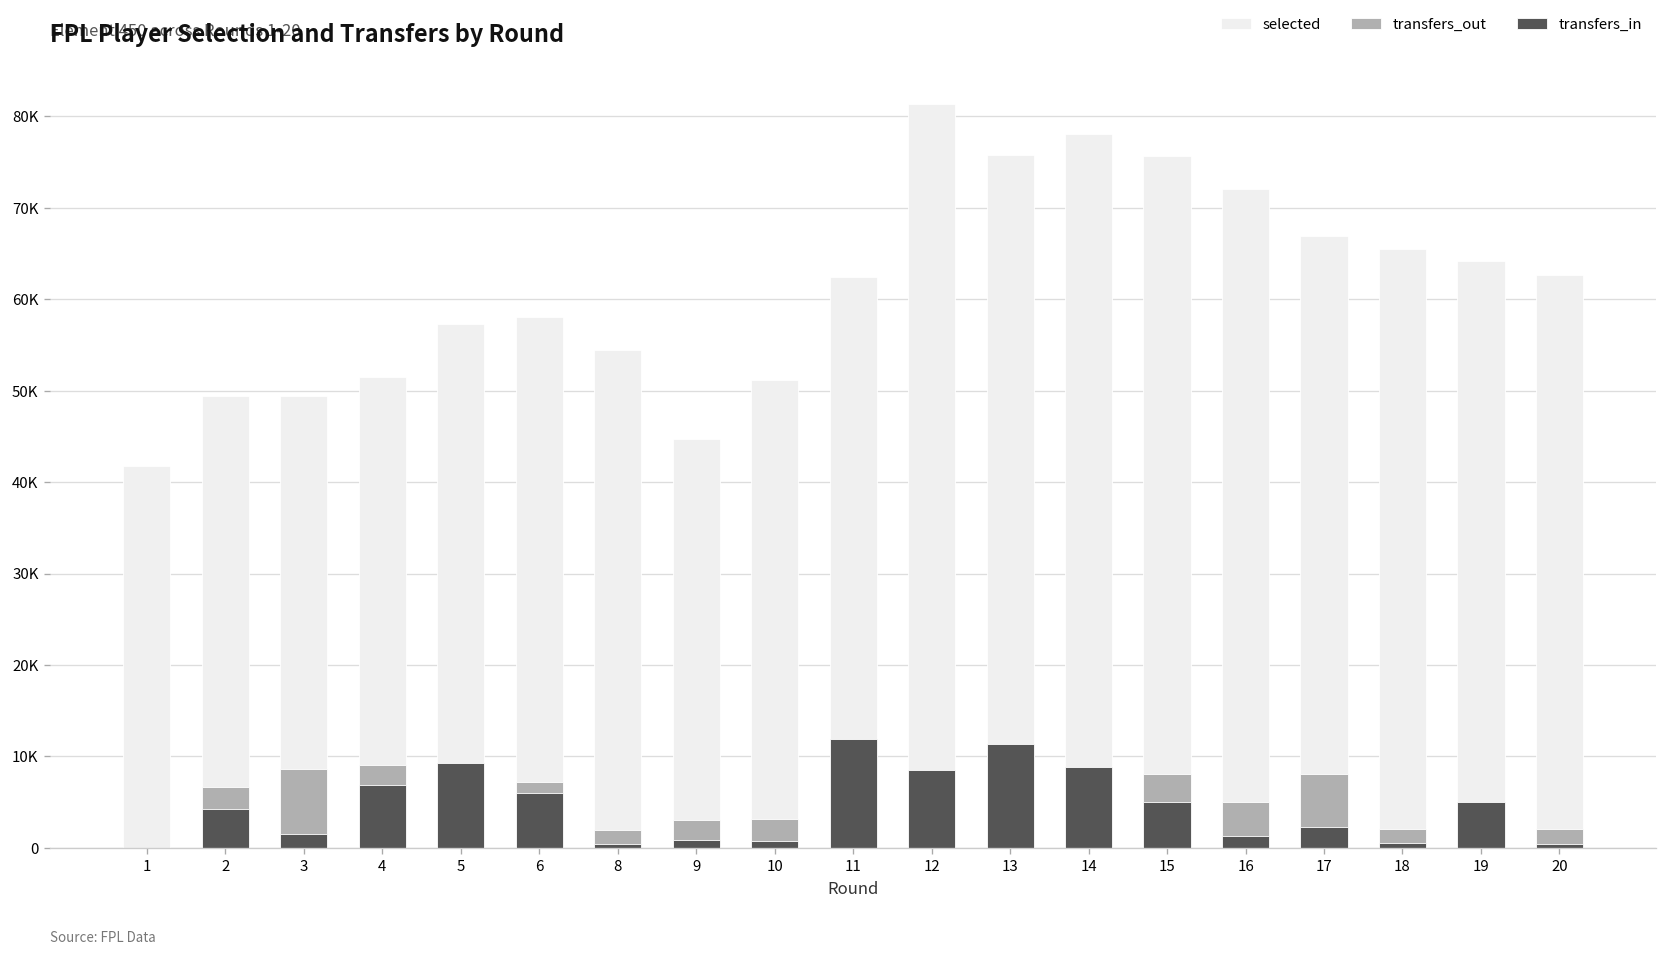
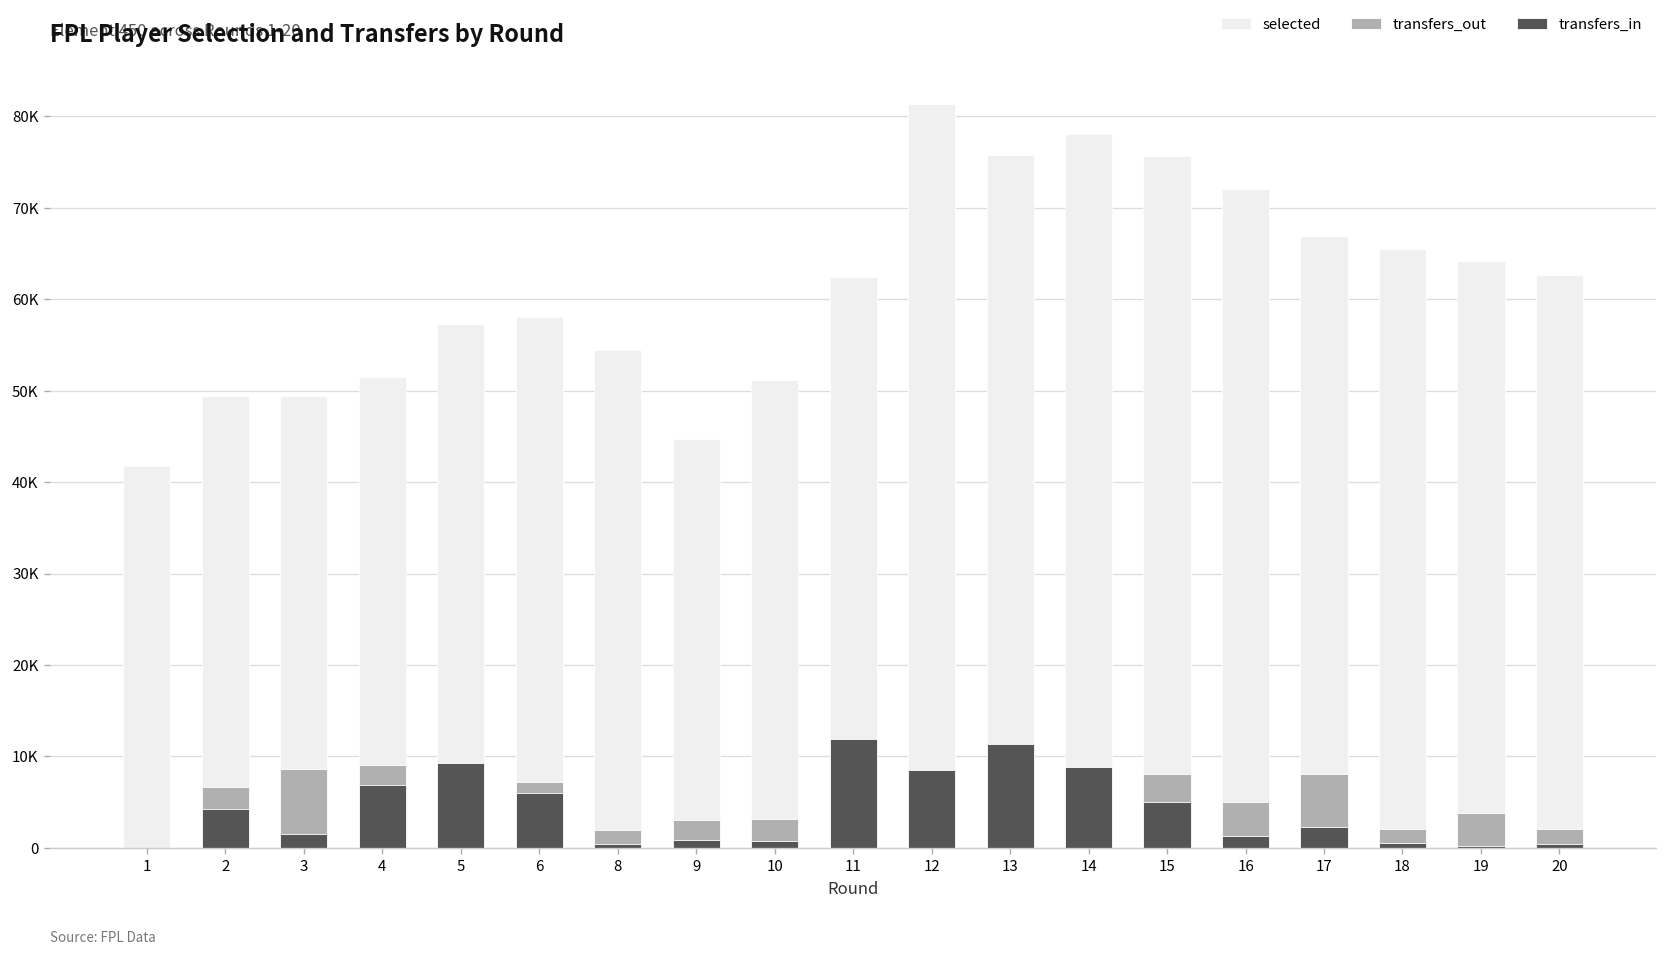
  {
    "selected": {
      "1": 42000,
      "2": 49000,
      "3": 49000,
      "4": 51000,
      "5": 57000,
      "6": 58000,
      "8": 54000,
      "9": 45000,
      "10": 51000,
      "11": 62000,
      "12": 81000,
      "13": 76000,
      "14": 78000,
      "15": 76000,
      "16": 72000,
      "17": 67000,
      "18": 66000,
      "19": 64000,
      "20": 63000
    },
    "transfers_out": {
      "1": 0,
-     "19": 2000
+     "19": 4000
    },
    "transfers_in": {
      "1": 0,
-     "19": 5000
+     "19": 0
    }
  }
